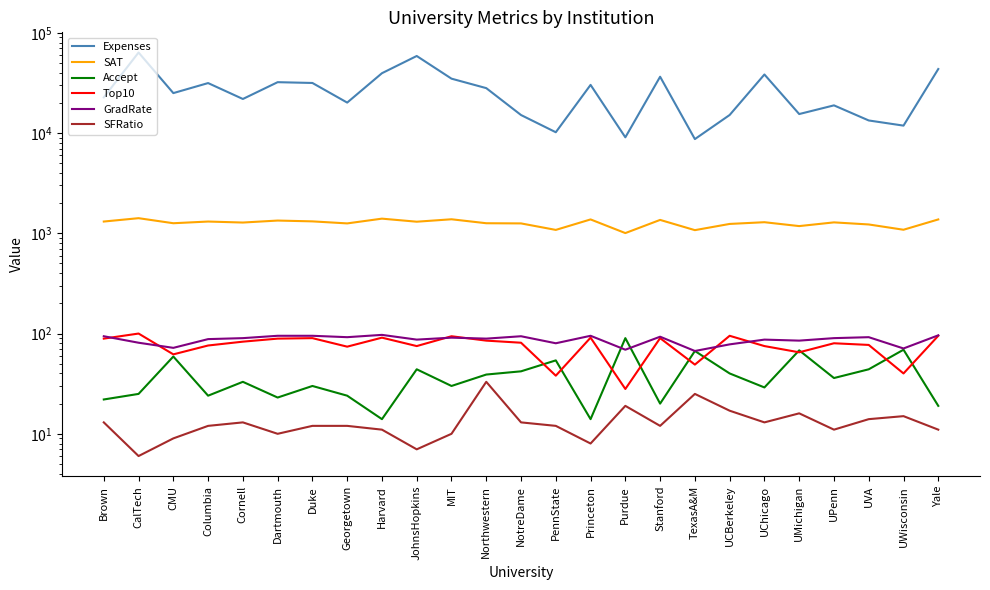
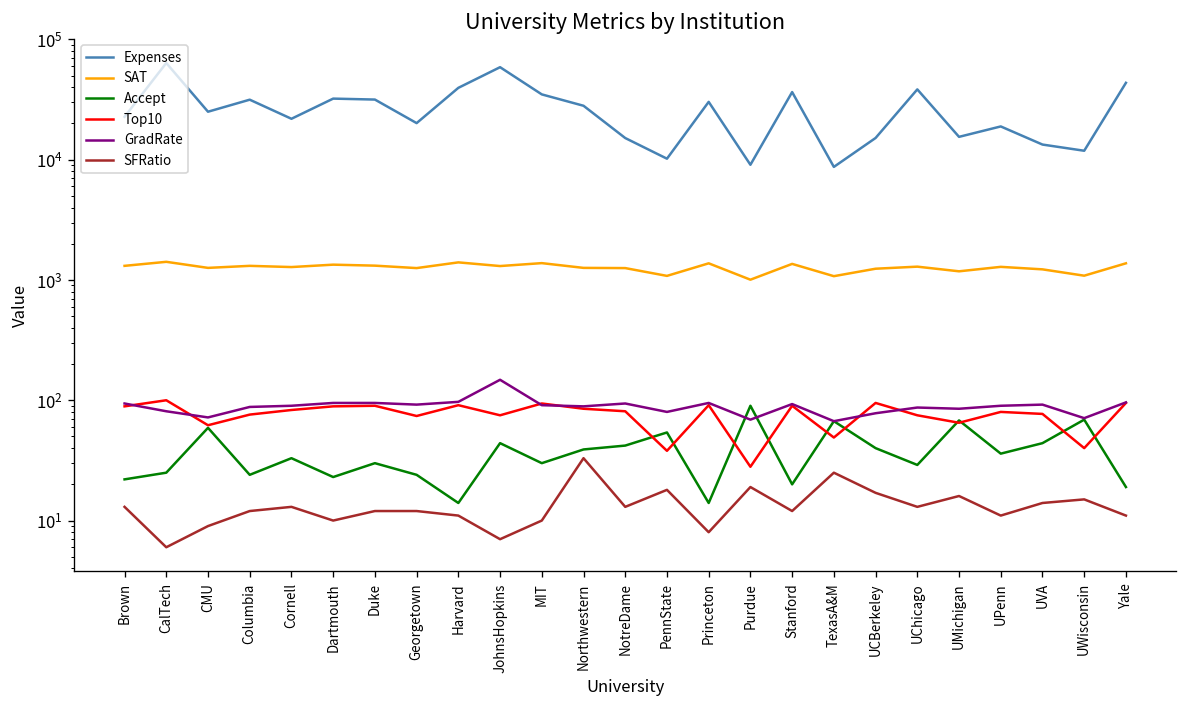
  {
    "Expenses": {
      "CMU": 25000,
      "Columbia": 32000,
      "Cornell": 22000,
      "Dartmouth": 32000,
      "Duke": 32000,
      "Georgetown": 20000,
      "Harvard": 40000,
      "JohnsHopkins": 60000,
      "MIT": 35000,
      "Northwestern": 28000,
      "NotreDame": 15000,
      "PennState": 10000,
      "Princeton": 30000,
      "Purdue": 9000,
      "Stanford": 36000,
      "TexasA&M": 9000,
      "UCBerkeley": 15000,
      "UChicago": 38000,
      "UMichigan": 15000,
      "UPenn": 19000,
      "UVA": 13000,
      "UWisconsin": 12000,
      "Yale": 44000
    },
    "SAT": {
      "Brown": 1300,
      "CalTech": 1400,
      "CMU": 1300,
      "Columbia": 1300,
      "Cornell": 1300,
      "Dartmouth": 1300,
      "Duke": 1300,
      "Georgetown": 1300,
      "Harvard": 1400,
      "JohnsHopkins": 1300,
      "MIT": 1400,
      "Northwestern": 1300,
      "NotreDame": 1300,
      "PennState": 1100,
      "Princeton": 1400,
      "Purdue": 1000,
      "Stanford": 1400,
      "TexasA&M": 1100,
      "UCBerkeley": 1200,
      "UChicago": 1300,
      "UMichigan": 1200,
      "UPenn": 1300,
      "UVA": 1200,
      "UWisconsin": 1100,
      "Yale": 1400
    },
    "Accept": {
      "Brown": 22,
      "CalTech": 25,
      "Columbia": 24,
      "Cornell": 33,
      "Dartmouth": 23,
      "Duke": 30,
      "Georgetown": 24,
      "Harvard": 14,
      "JohnsHopkins": 40,
      "MIT": 30,
      "Northwestern": 39,
      "NotreDame": 42,
      "PennState": 50,
      "Princeton": 14,
      "Purdue": 90,
      "Stanford": 20,
      "UCBerkeley": 40,
      "UChicago": 29,
      "UPenn": 36,
      "UVA": 40,
      "Yale": 19
    },
    "Top10": {
      "CalTech": 100,
      "Columbia": 80,
      "Cornell": 80,
      "Dartmouth": 90,
      "Georgetown": 70,
      "Harvard": 90,
      "JohnsHopkins": 80,
      "NotreDame": 80,
      "PennState": 38,
      "Purdue": 28,
      "TexasA&M": 50,
      "UCBerkeley": 100,
      "UChicago": 80,
      "UPenn": 80,
      "UVA": 80,
      "UWisconsin": 40
    },
    "GradRate": {
      "CalTech": 80,
      "CMU": 70,
      "Columbia": 90,
      "Cornell": 90,
      "Dartmouth": 100,
      "Georgetown": 90,
      "Harvard": 100,
-     "JohnsHopkins": 90,
+     "JohnsHopkins": 150,
      "NotreDame": 90,
      "PennState": 80,
      "Purdue": 70,
      "UCBerkeley": 80,
      "UChicago": 90,
      "UMichigan": 90,
      "UPenn": 90,
      "UVA": 90
    },
    "SFRatio": {
      "Brown": 13,
      "CalTech": 6,
      "CMU": 9,
      "Columbia": 12,
      "Cornell": 13,
      "Dartmouth": 10,
      "Duke": 12,
      "Georgetown": 12,
      "Harvard": 11,
      "JohnsHopkins": 7,
      "MIT": 10,
      "Northwestern": 33,
      "NotreDame": 13,
-     "PennState": 12,
+     "PennState": 18,
      "Princeton": 8,
      "Purdue": 19,
      "Stanford": 12,
      "TexasA&M": 25,
      "UCBerkeley": 17,
      "UChicago": 13,
      "UMichigan": 16,
      "UPenn": 11,
      "UVA": 14,
      "UWisconsin": 15,
      "Yale": 11
    }
  }
